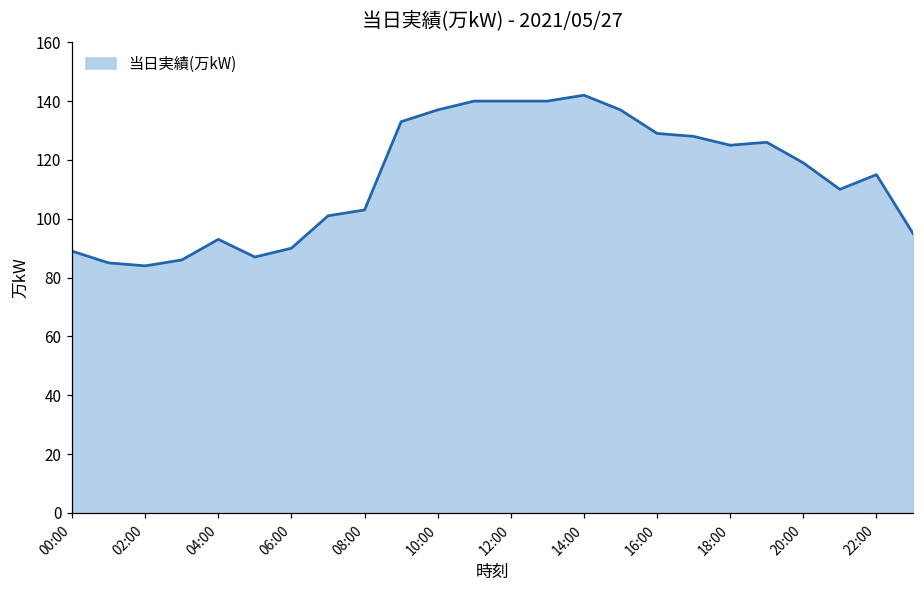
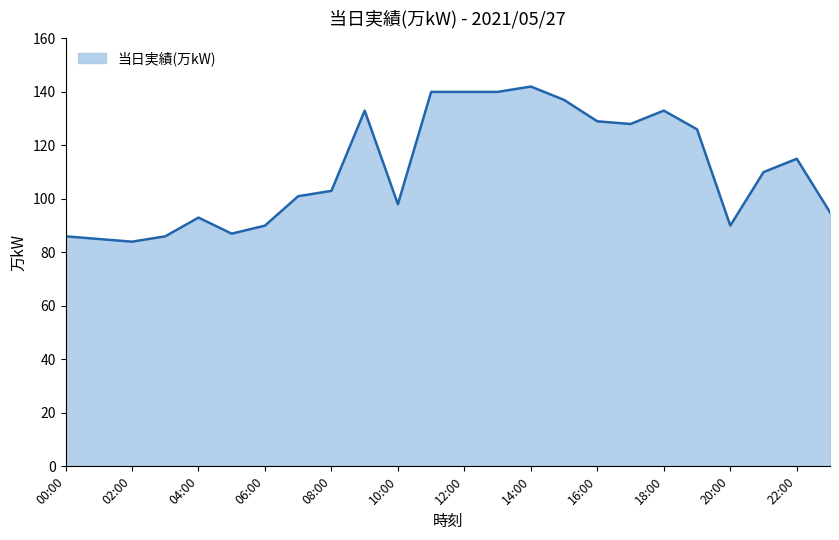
  {
-   "00:00": 89,
+   "00:00": 86,
    "02:00": 84,
    "04:00": 93,
    "06:00": 90,
    "08:00": 103,
-   "10:00": 137,
+   "10:00": 98,
    "12:00": 140,
    "14:00": 142,
    "16:00": 129,
-   "18:00": 125,
-   "20:00": 119,
+   "18:00": 133,
+   "20:00": 90,
    "22:00": 115
  }
